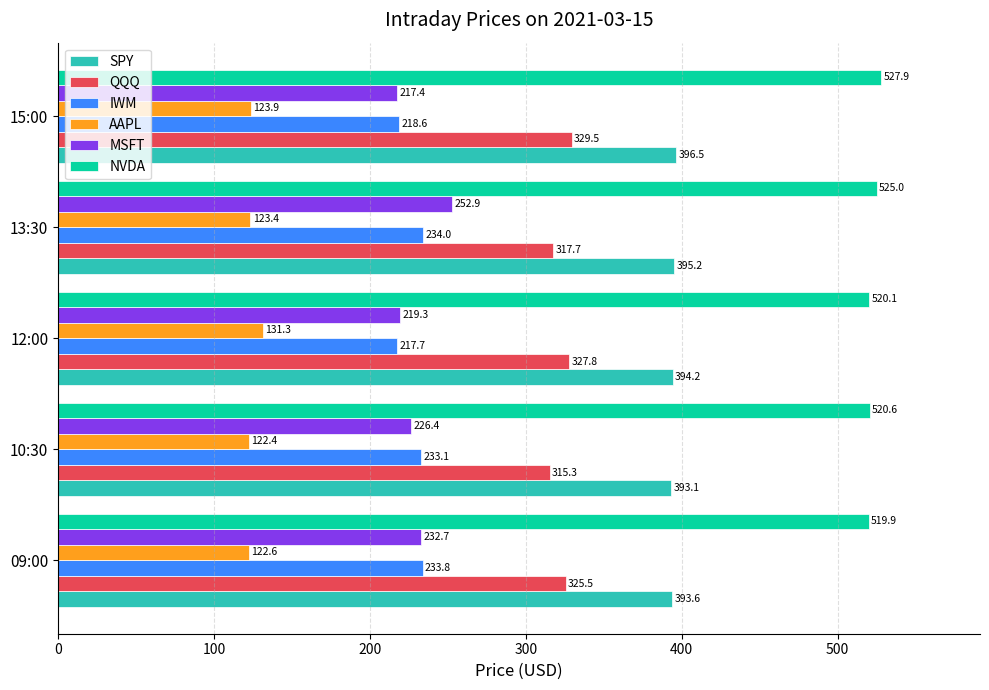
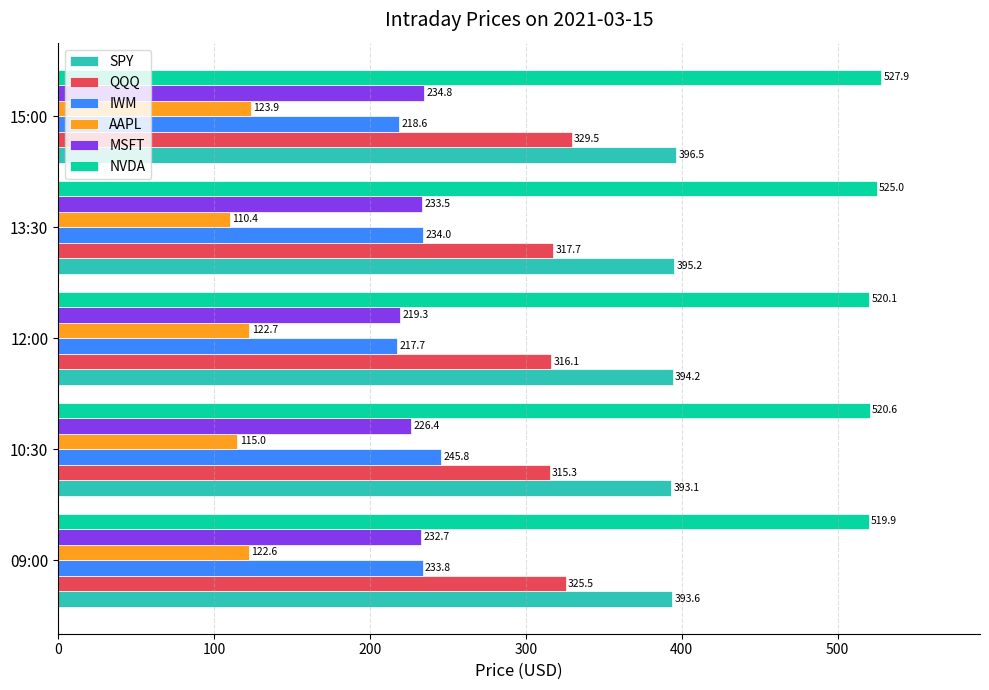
  {
    "QQQ": {
      "15:00": 329.5,
      "13:30": 317.7,
-     "12:00": 327.8,
+     "12:00": 316.1,
      "10:30": 315.3,
      "09:00": 325.5
    },
    "IWM": {
      "15:00": 218.6,
      "13:30": 234.0,
      "12:00": 217.7,
-     "10:30": 233.1,
+     "10:30": 245.8,
      "09:00": 233.8
    },
    "AAPL": {
      "15:00": 123.9,
-     "13:30": 123.4,
-     "12:00": 131.3,
-     "10:30": 122.4,
+     "13:30": 110.4,
+     "12:00": 122.7,
+     "10:30": 115.0,
      "09:00": 122.6
    },
    "MSFT": {
-     "15:00": 217.4,
-     "13:30": 252.9,
+     "15:00": 234.8,
+     "13:30": 233.5,
      "12:00": 219.3,
      "10:30": 226.4,
      "09:00": 232.7
    }
  }
